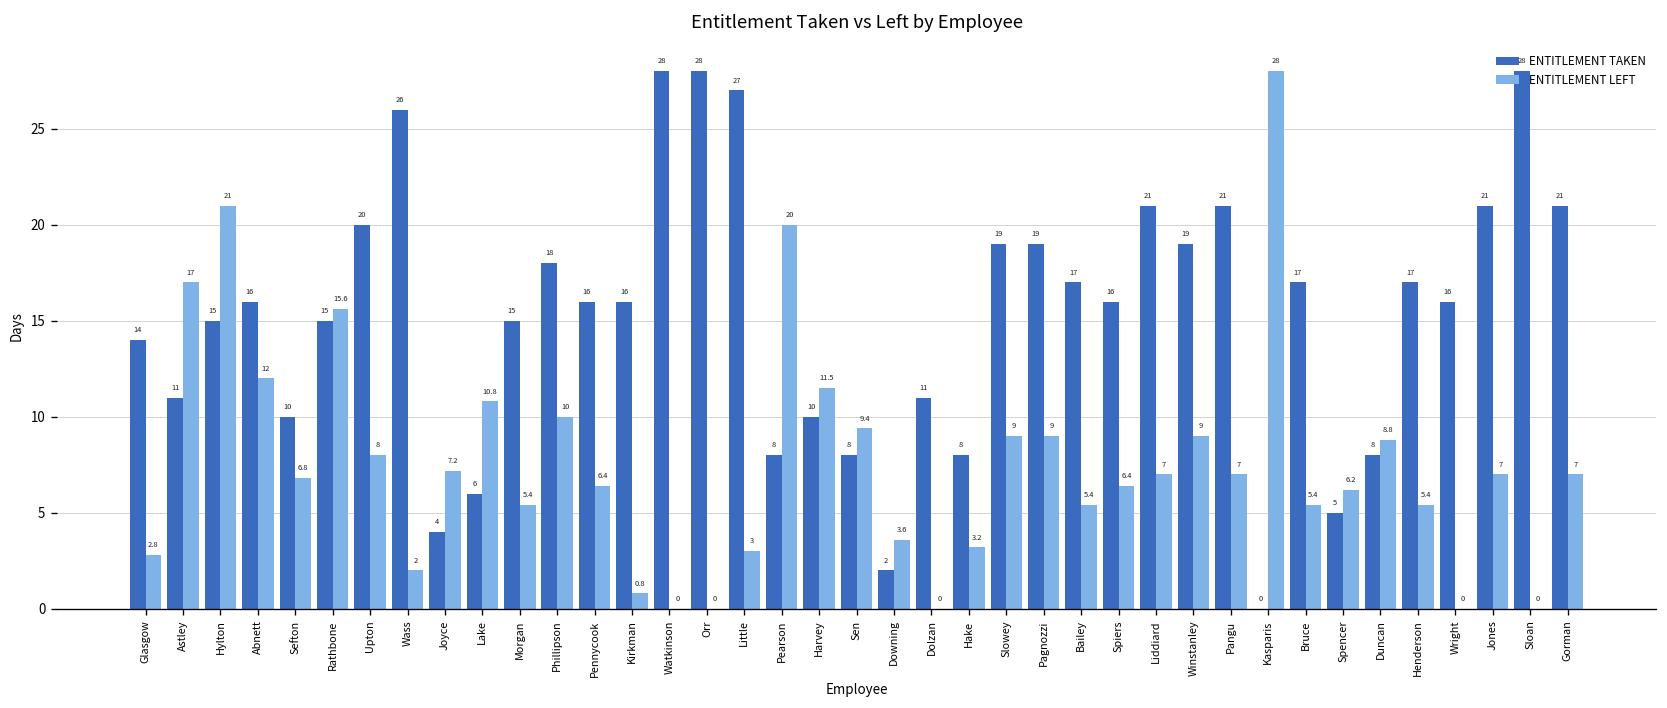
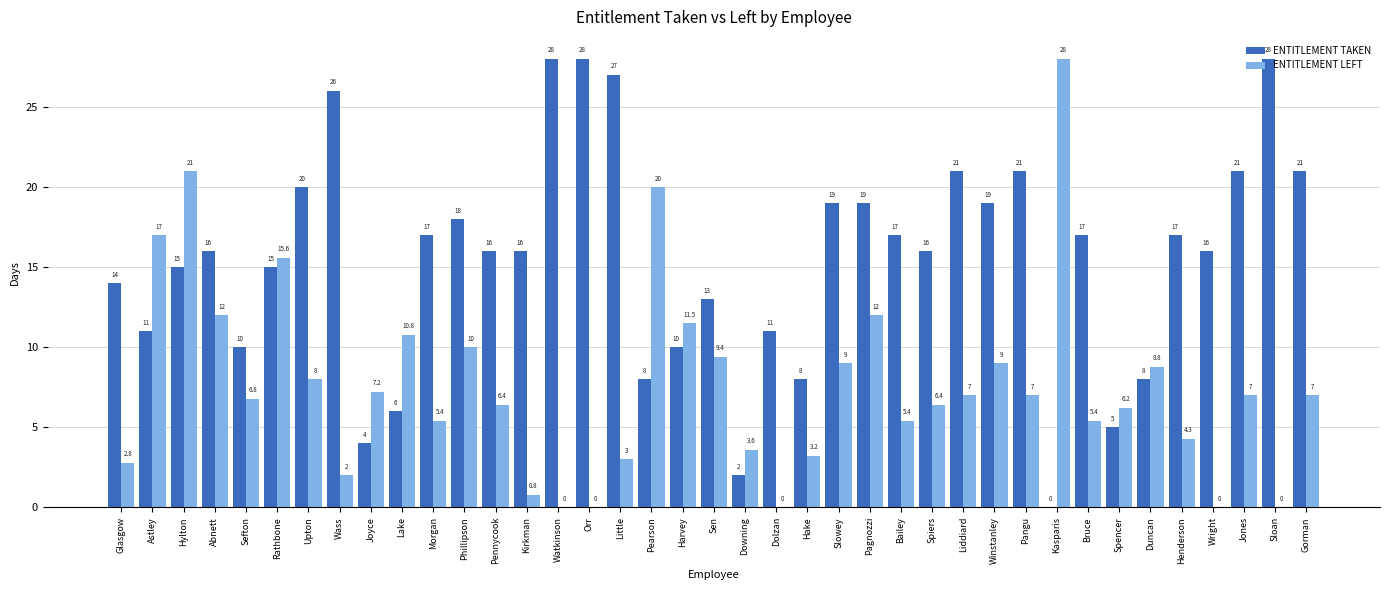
  {
    "ENTITLEMENT TAKEN": {
      "Glasgow": 14,
      "Astley": 11,
      "Hylton": 15,
      "Abnett": 16,
      "Sefton": 10,
      "Rathbone": 15,
      "Upton": 20,
      "Wass": 26,
      "Joyce": 4,
      "Lake": 6,
-     "Morgan": 15,
+     "Morgan": 17,
      "Phillipson": 18,
      "Pennycook": 16,
      "Kirkman": 16,
      "Watkinson": 28,
      "Orr": 28,
      "Little": 27,
      "Pearson": 8,
      "Harvey": 10,
-     "Sen": 8,
+     "Sen": 13,
      "Downing": 2,
      "Dolzan": 11,
      "Hake": 8,
      "Slowey": 19,
      "Pagnozzi": 19,
      "Bailey": 17,
      "Spiers": 16,
      "Liddiard": 21,
      "Winstanley": 19,
      "Pangu": 21,
      "Kasparis": 0,
      "Bruce": 17,
      "Spencer": 5,
      "Duncan": 8,
      "Henderson": 17,
      "Wright": 16,
      "Jones": 21,
      "Sloan": 28,
      "Gorman": 21
    },
    "ENTITLEMENT LEFT": {
      "Glasgow": 2.8,
      "Astley": 17,
      "Hylton": 21,
      "Abnett": 12,
      "Sefton": 6.8,
      "Rathbone": 15.6,
      "Upton": 8,
      "Wass": 2,
      "Joyce": 7.2,
      "Lake": 10.8,
      "Morgan": 5.4,
      "Phillipson": 10,
      "Pennycook": 6.4,
      "Kirkman": 0.8,
      "Watkinson": 0,
      "Orr": 0,
      "Little": 3,
      "Pearson": 20,
      "Harvey": 11.5,
      "Sen": 9.4,
      "Downing": 3.6,
      "Dolzan": 0,
      "Hake": 3.2,
      "Slowey": 9,
-     "Pagnozzi": 9,
+     "Pagnozzi": 12,
      "Bailey": 5.4,
      "Spiers": 6.4,
      "Liddiard": 7,
      "Winstanley": 9,
      "Pangu": 7,
      "Kasparis": 28,
      "Bruce": 5.4,
      "Spencer": 6.2,
      "Duncan": 8.8,
-     "Henderson": 5.4,
+     "Henderson": 4.3,
      "Wright": 0,
      "Jones": 7,
      "Sloan": 0,
      "Gorman": 7
    }
  }
